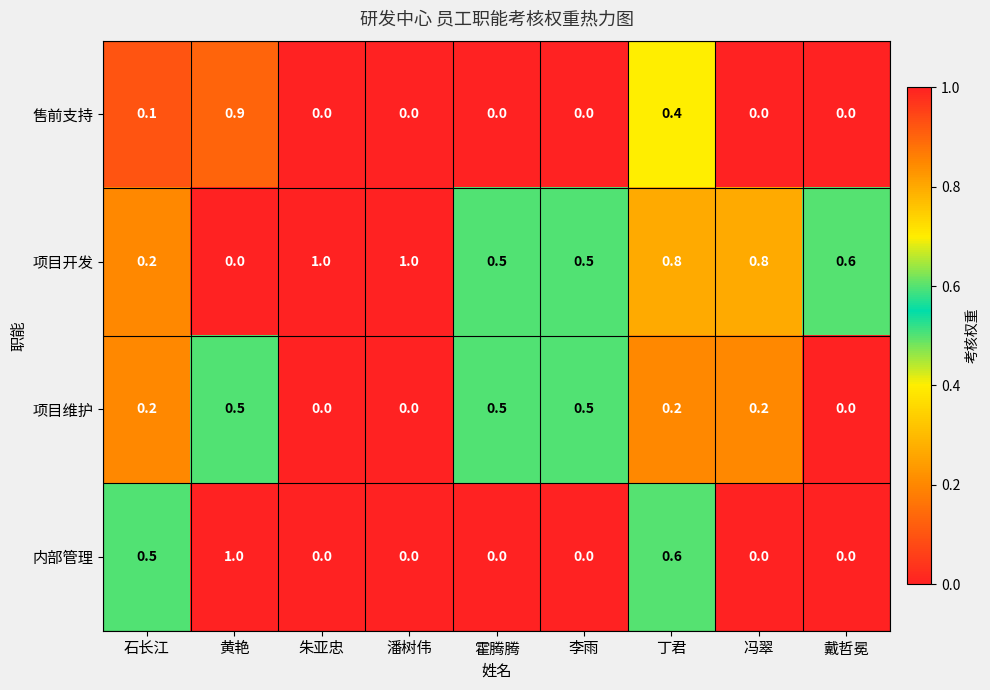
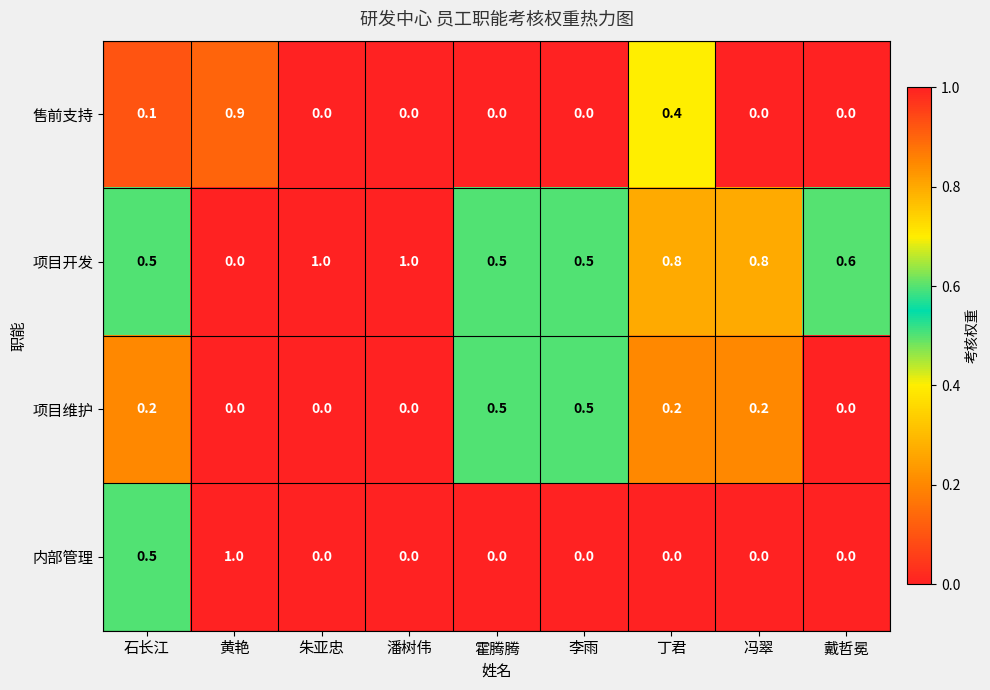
  {
    "售前支持": {
      "石长江": 0.1,
      "黄艳": 0.9,
      "朱亚忠": 0.0,
      "潘树伟": 0.0,
      "霍腾腾": 0.0,
      "李雨": 0.0,
      "丁君": 0.4,
      "冯翠": 0.0,
      "戴哲冕": 0.0
    },
    "项目开发": {
-     "石长江": 0.2,
+     "石长江": 0.5,
      "黄艳": 0.0,
      "朱亚忠": 1.0,
      "潘树伟": 1.0,
      "霍腾腾": 0.5,
      "李雨": 0.5,
      "丁君": 0.8,
      "冯翠": 0.8,
      "戴哲冕": 0.6
    },
    "项目维护": {
      "石长江": 0.2,
-     "黄艳": 0.5,
+     "黄艳": 0.0,
      "朱亚忠": 0.0,
      "潘树伟": 0.0,
      "霍腾腾": 0.5,
      "李雨": 0.5,
      "丁君": 0.2,
      "冯翠": 0.2,
      "戴哲冕": 0.0
    },
    "内部管理": {
      "石长江": 0.5,
      "黄艳": 1.0,
      "朱亚忠": 0.0,
      "潘树伟": 0.0,
      "霍腾腾": 0.0,
      "李雨": 0.0,
-     "丁君": 0.6,
+     "丁君": 0.0,
      "冯翠": 0.0,
      "戴哲冕": 0.0
    }
  }
